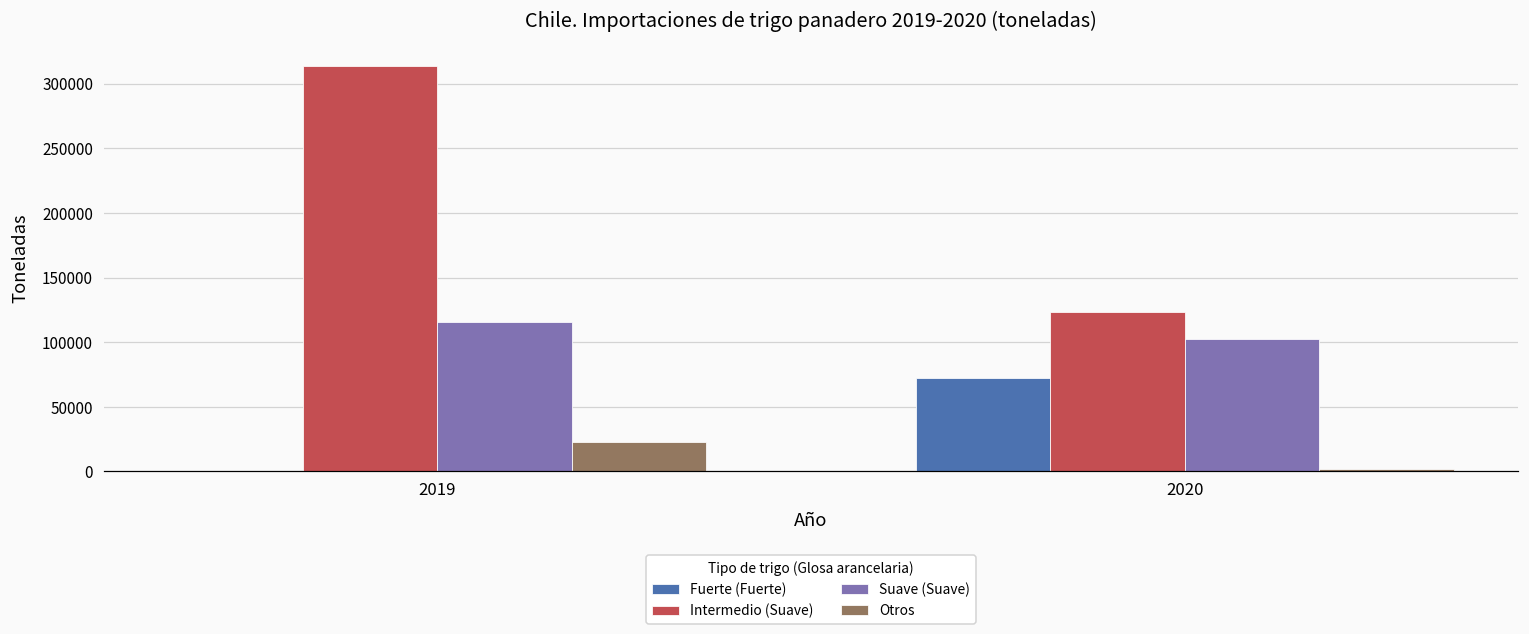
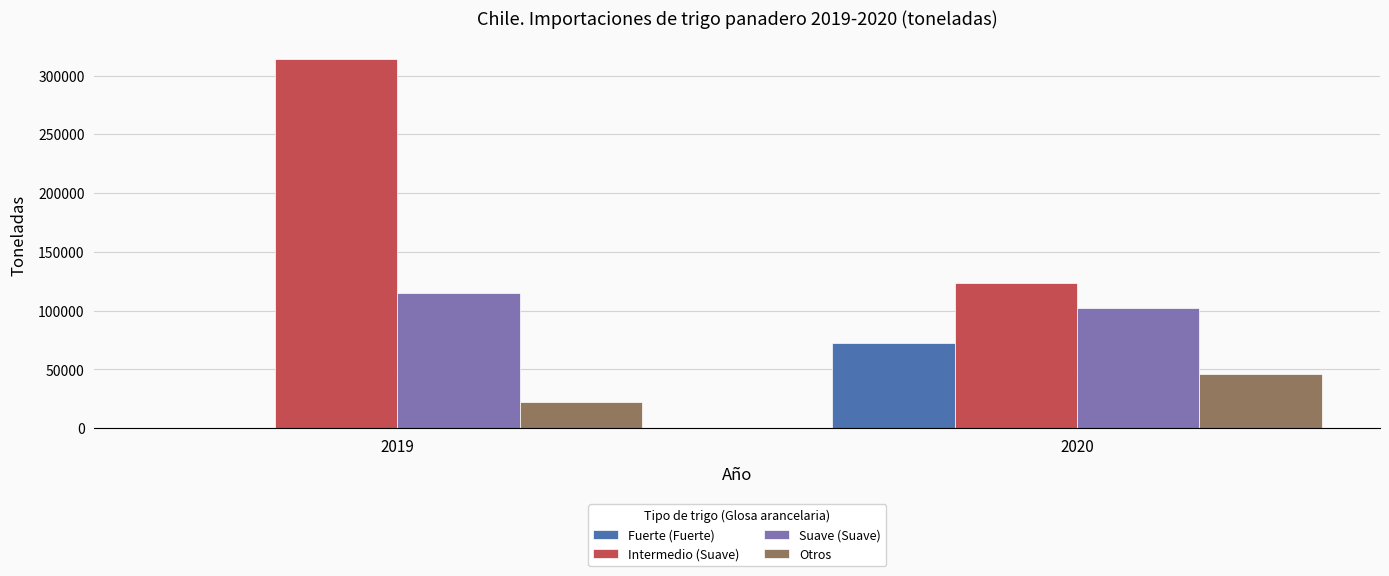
  {
    "Intermedio (Suave)": {
      "2019": 314000,
      "2020": 124000
    },
    "Otros": {
      "2019": 22000,
-     "2020": 2000
+     "2020": 46000
    }
  }
